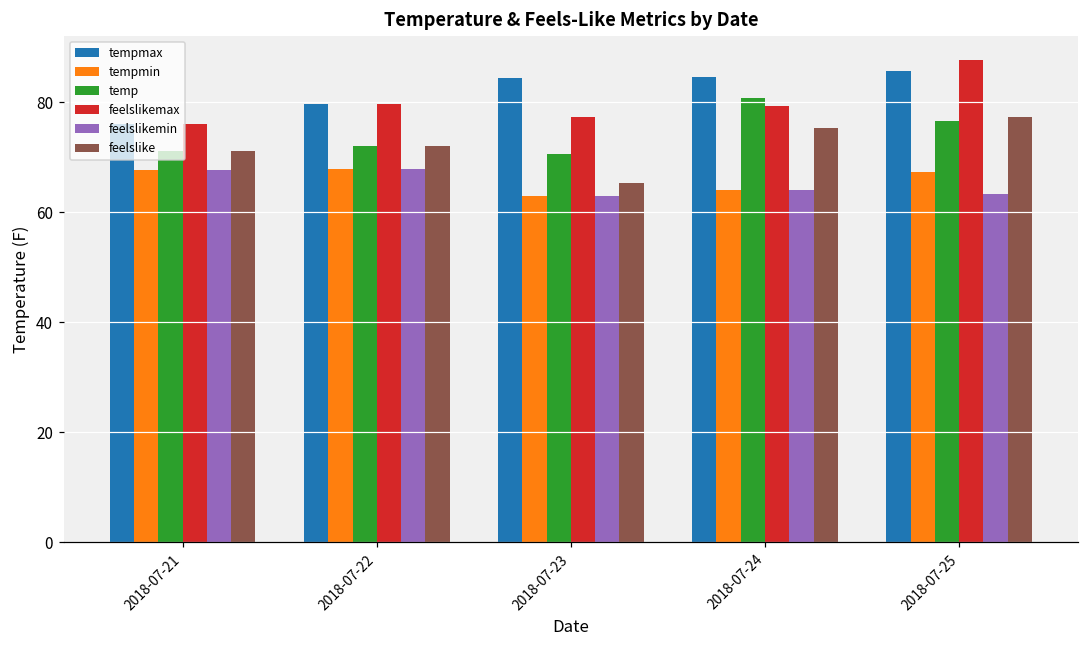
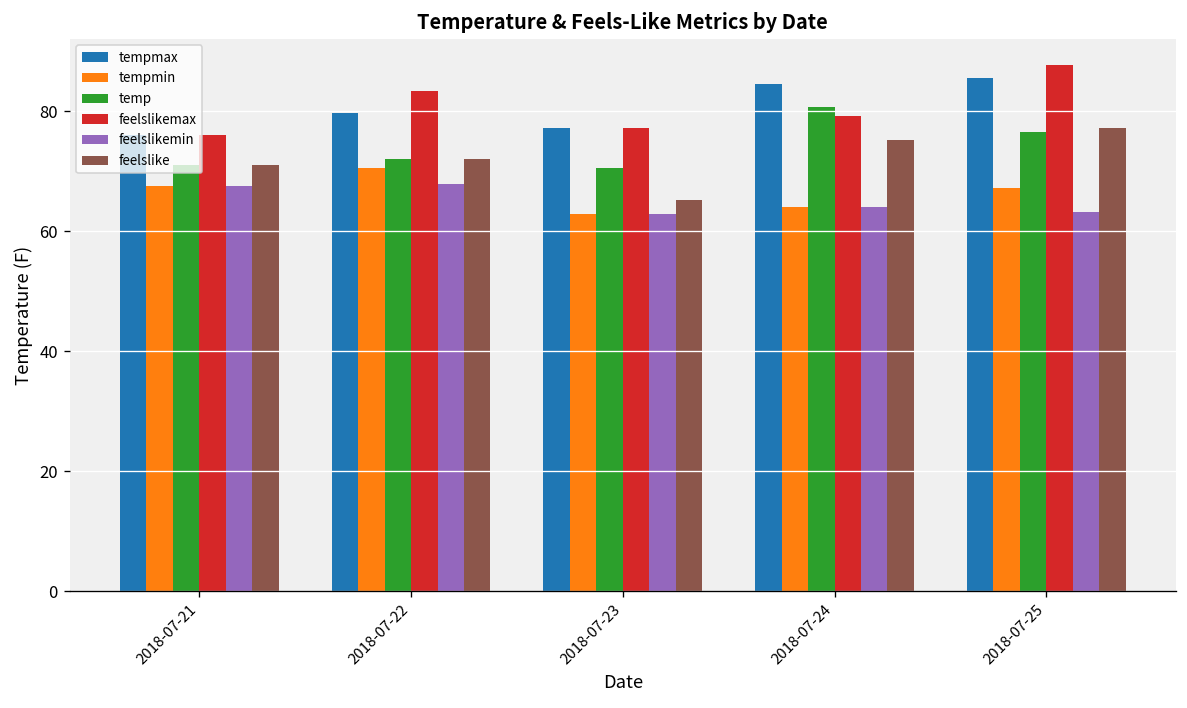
  {
    "tempmax": {
      "2018-07-22": 80,
-     "2018-07-23": 84,
+     "2018-07-23": 77,
      "2018-07-24": 85,
      "2018-07-25": 86
    },
    "tempmin": {
      "2018-07-21": 68,
-     "2018-07-22": 68,
+     "2018-07-22": 71,
      "2018-07-23": 63,
      "2018-07-24": 64,
      "2018-07-25": 67
    },
    "temp": {
      "2018-07-21": 71,
      "2018-07-22": 72,
      "2018-07-23": 71,
      "2018-07-24": 81,
      "2018-07-25": 77
    },
    "feelslikemax": {
      "2018-07-21": 76,
-     "2018-07-22": 80,
+     "2018-07-22": 83,
      "2018-07-23": 77,
      "2018-07-24": 79,
      "2018-07-25": 88
    },
    "feelslikemin": {
      "2018-07-21": 68,
      "2018-07-22": 68,
      "2018-07-23": 63,
      "2018-07-24": 64,
      "2018-07-25": 63
    },
    "feelslike": {
      "2018-07-21": 71,
      "2018-07-22": 72,
      "2018-07-23": 65,
      "2018-07-24": 75,
      "2018-07-25": 77
    }
  }
